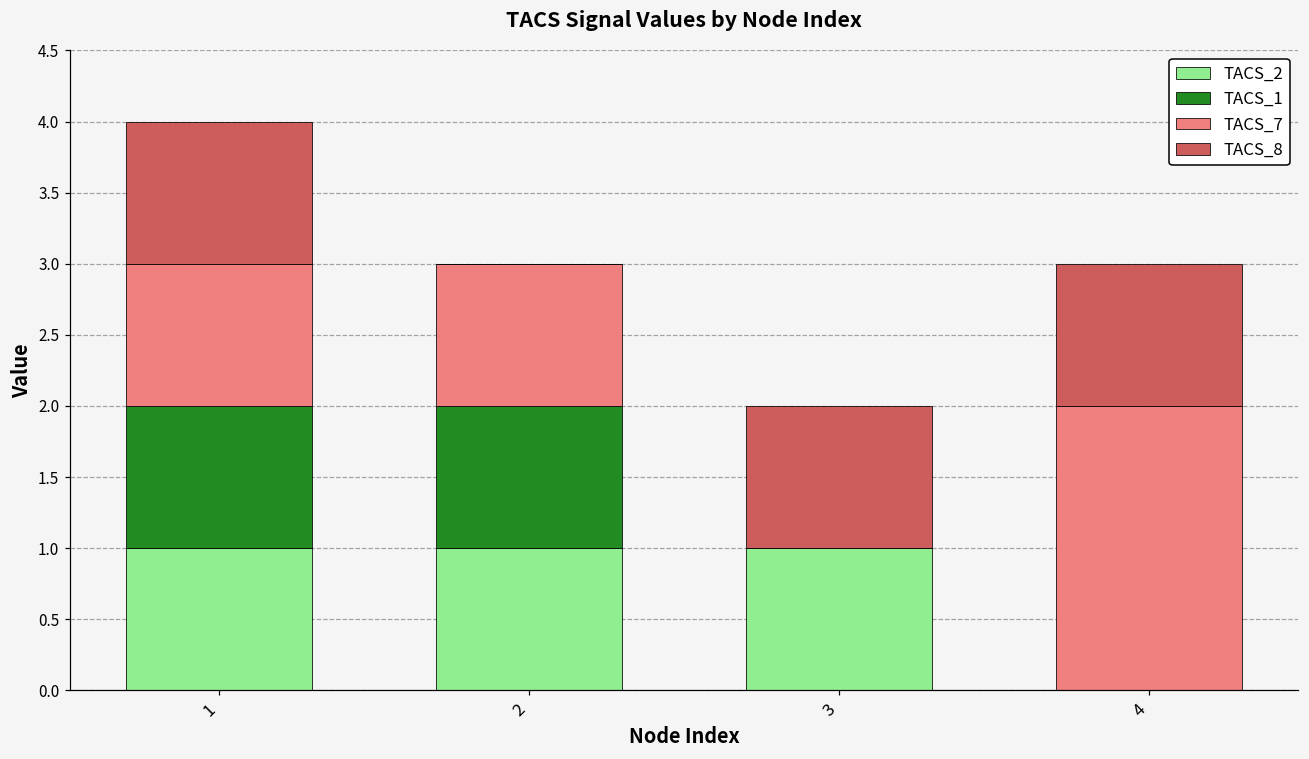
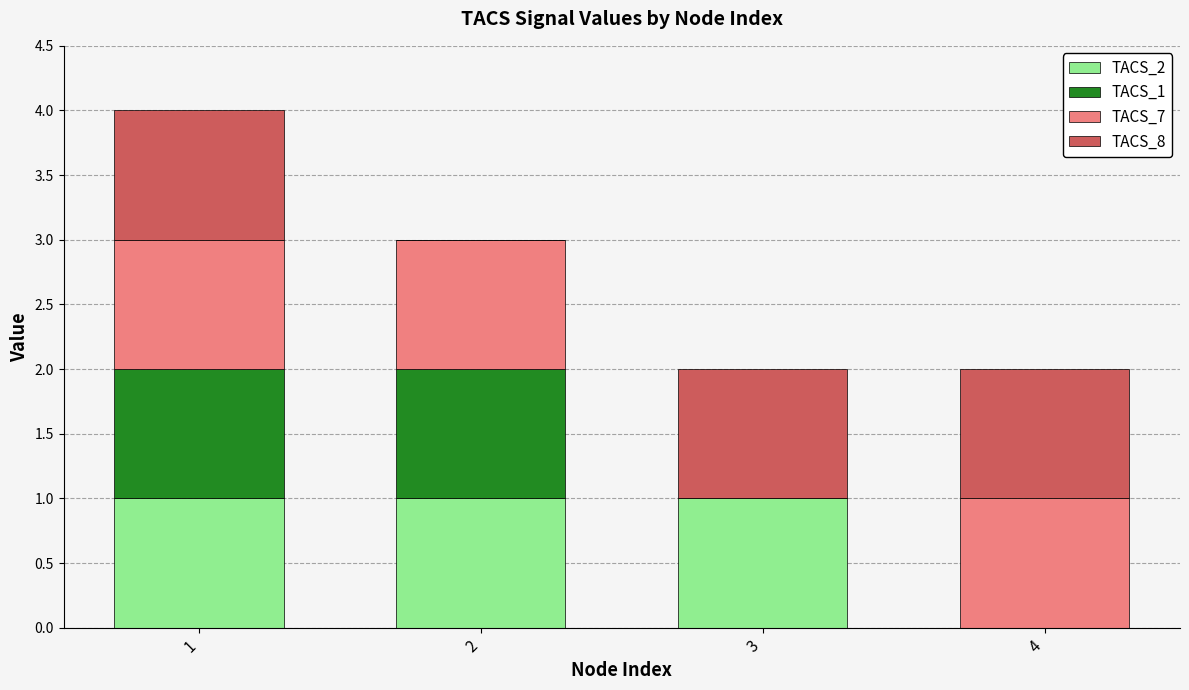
  {
    "TACS_2": {
      "1": 1,
      "2": 1,
      "3": 1,
      "4": 0
    },
    "TACS_1": {
      "1": 1,
      "2": 1,
      "3": 0,
      "4": 0
    },
    "TACS_7": {
      "1": 1,
      "2": 1,
      "3": 0,
-     "4": 2
+     "4": 1
    },
    "TACS_8": {
      "1": 1,
      "2": 0,
      "3": 1,
      "4": 1
    }
  }
